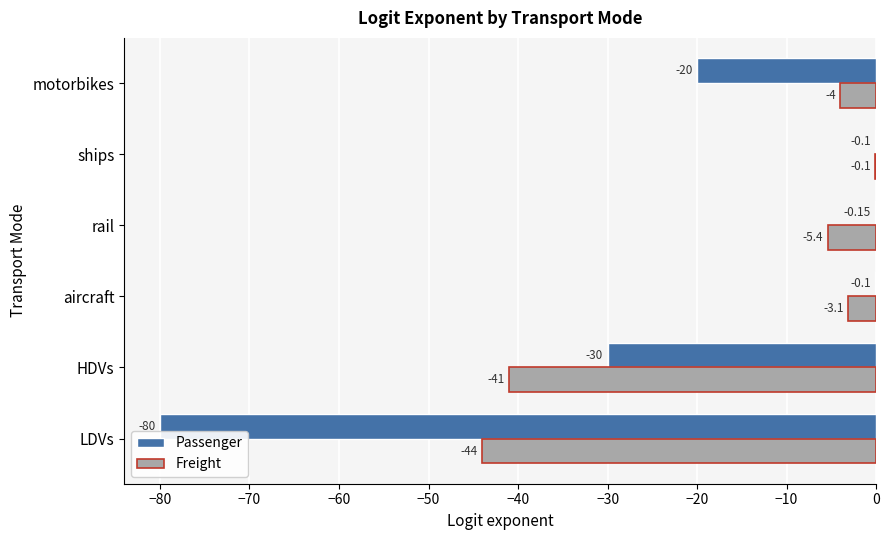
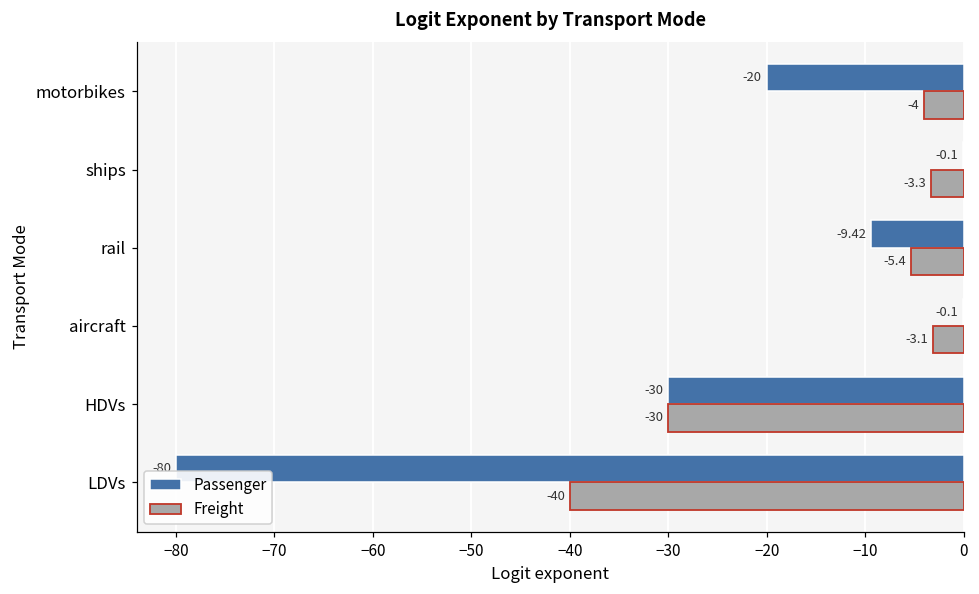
  {
    "Passenger": {
      "motorbikes": -20,
      "ships": -0.1,
-     "rail": -0.15,
+     "rail": -9.42,
      "aircraft": -0.1,
      "HDVs": -30
    },
    "Freight": {
      "motorbikes": -4,
-     "ships": -0.1,
+     "ships": -3.3,
      "rail": -5.4,
      "aircraft": -3.1,
-     "HDVs": -41,
-     "LDVs": -44
+     "HDVs": -30,
+     "LDVs": -40
    }
  }
